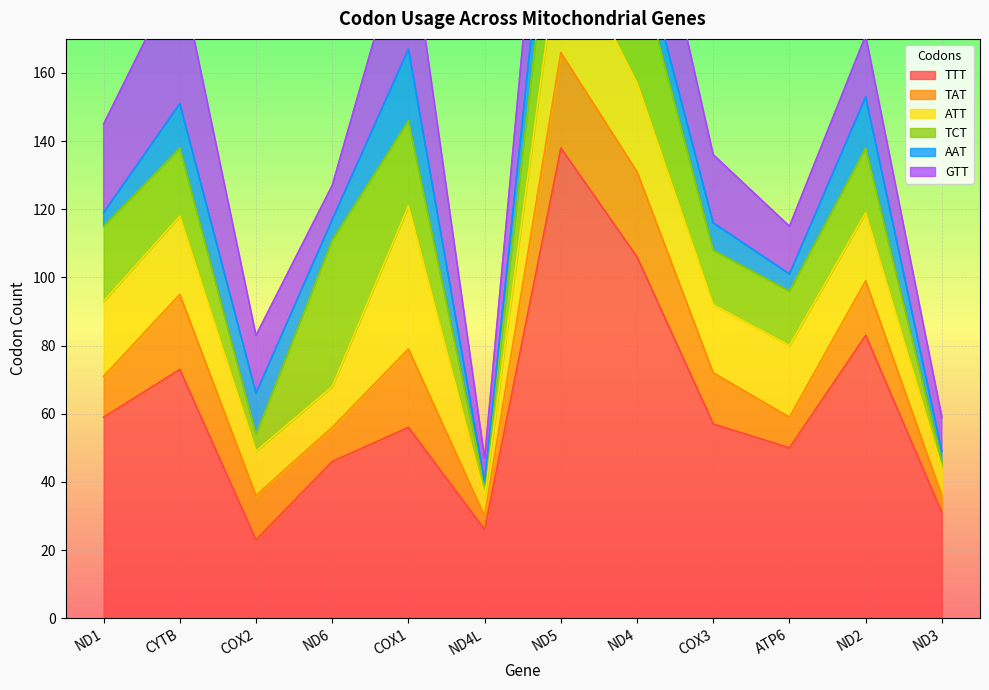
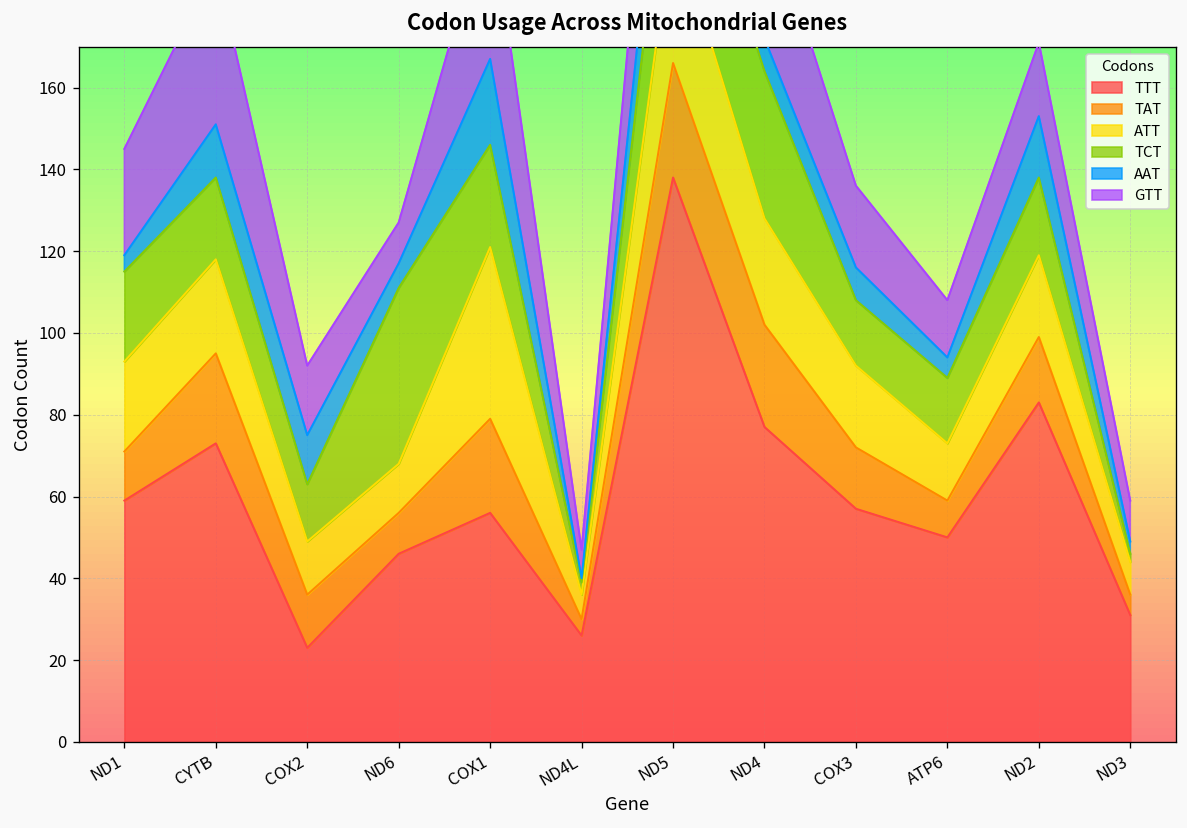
  {
    "TTT": {
      "ND1": 59,
      "CYTB": 73,
      "COX2": 23,
      "ND6": 46,
      "COX1": 56,
      "ND4L": 26,
      "ND5": 138,
-     "ND4": 106,
+     "ND4": 77,
      "COX3": 57,
      "ATP6": 50,
      "ND2": 83,
      "ND3": 31
    },
    "TAT": {
      "ND1": 12,
      "CYTB": 22,
      "COX2": 13,
      "ND6": 10,
      "COX1": 23,
      "ND4L": 4,
      "ND5": 28,
      "ND4": 25,
      "COX3": 15,
      "ATP6": 9,
      "ND2": 16,
      "ND3": 5
    },
    "ATT": {
      "ND1": 22,
      "CYTB": 23,
      "COX2": 13,
      "ND6": 12,
      "COX1": 42,
      "ND4L": 6,
      "ND4": 26,
      "COX3": 20,
-     "ATP6": 21,
+     "ATP6": 14,
      "ND2": 20,
      "ND3": 8
    },
    "TCT": {
      "ND1": 22,
      "CYTB": 20,
-     "COX2": 5,
+     "COX2": 14,
      "ND6": 43,
      "COX1": 25,
      "ND4L": 3,
      "COX3": 16,
      "ATP6": 16,
      "ND2": 19,
      "ND3": 2
    },
    "AAT": {
      "ND1": 4,
      "CYTB": 13,
      "COX2": 12,
      "ND6": 6,
      "COX1": 21,
      "ND4L": 1,
      "COX3": 8,
      "ATP6": 5,
      "ND2": 15,
      "ND3": 3
    },
    "GTT": {
      "ND1": 26,
      "COX2": 17,
      "ND6": 10,
      "ND4L": 7,
      "COX3": 20,
      "ATP6": 14,
      "ND3": 10
    }
  }
